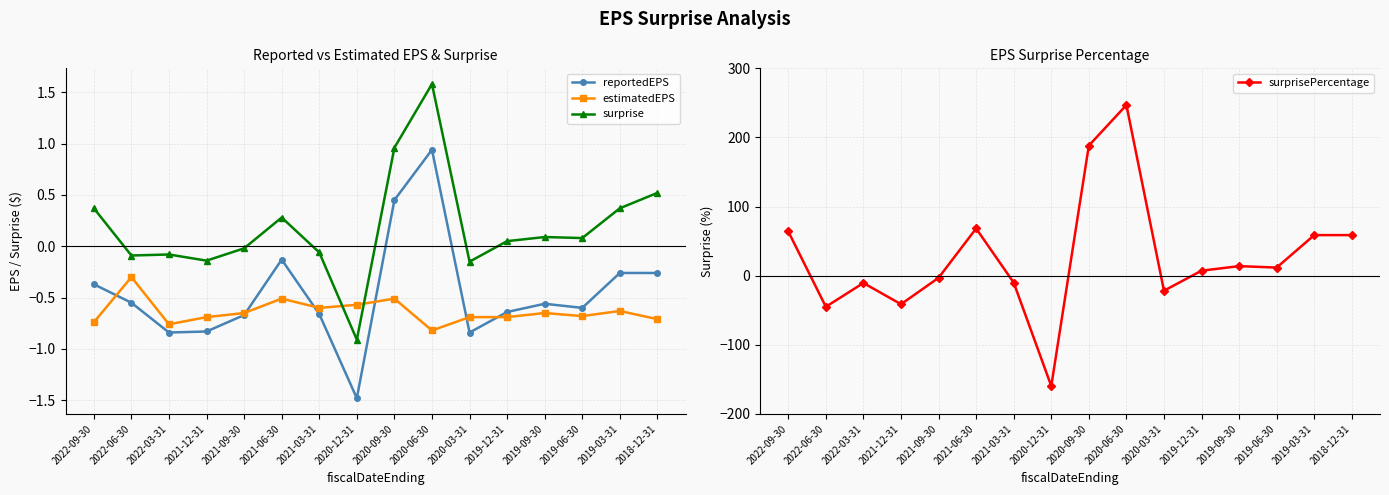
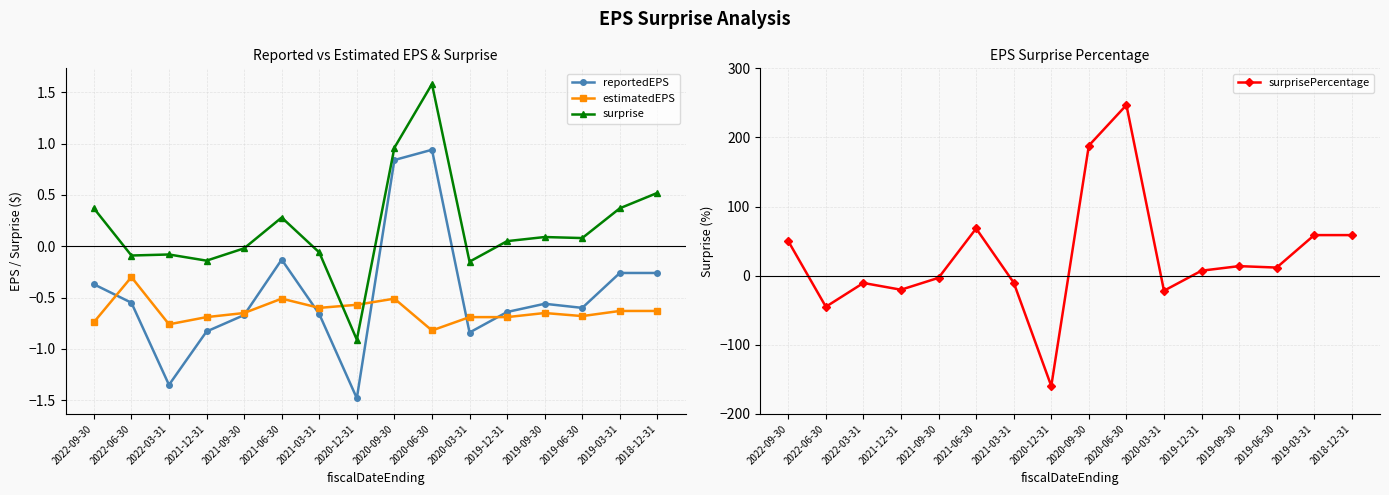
  {
    "Reported vs Estimated EPS & Surprise": {
      "reportedEPS": {
        "2022-09-30": -0.37,
        "2022-06-30": -0.55,
-       "2022-03-31": -0.84,
+       "2022-03-31": -1.35,
        "2021-12-31": -0.83,
        "2021-06-30": -0.13,
        "2021-03-31": -0.66,
        "2020-12-31": -1.48,
-       "2020-09-30": 0.45,
+       "2020-09-30": 0.84,
        "2020-06-30": 0.94,
        "2020-03-31": -0.84,
        "2019-12-31": -0.64,
        "2019-09-30": -0.56,
        "2019-06-30": -0.60,
        "2019-03-31": -0.26,
        "2018-12-31": -0.26
      },
      "estimatedEPS": {
        "2022-09-30": -0.74,
        "2022-06-30": -0.30,
        "2022-03-31": -0.76,
        "2021-12-31": -0.69,
        "2021-06-30": -0.51,
        "2021-03-31": -0.60,
        "2020-12-31": -0.57,
        "2020-09-30": -0.51,
        "2020-06-30": -0.82,
        "2020-03-31": -0.69,
        "2019-12-31": -0.69,
        "2019-09-30": -0.65,
        "2019-06-30": -0.68,
        "2019-03-31": -0.63,
-       "2018-12-31": -0.71
+       "2018-12-31": -0.63
      },
      "surprise": {
        "2022-09-30": 0.37,
        "2022-06-30": -0.09,
        "2022-03-31": -0.08,
        "2021-12-31": -0.14,
        "2021-09-30": -0.02,
        "2021-06-30": 0.28,
        "2021-03-31": -0.06,
        "2020-12-31": -0.91,
        "2020-09-30": 0.96,
        "2020-06-30": 1.58,
        "2020-03-31": -0.15,
        "2019-12-31": 0.05,
        "2019-09-30": 0.09,
        "2019-06-30": 0.08,
        "2019-03-31": 0.37,
        "2018-12-31": 0.52
      }
    },
    "EPS Surprise Percentage": {
-     "2022-09-30": 60,
+     "2022-09-30": 50,
      "2022-06-30": -40,
      "2022-03-31": -10,
-     "2021-12-31": -40,
+     "2021-12-31": -20,
      "2021-09-30": 0,
      "2021-06-30": 70,
      "2021-03-31": -10,
      "2020-12-31": -160,
      "2020-09-30": 190,
      "2020-06-30": 250,
      "2020-03-31": -20,
      "2019-12-31": 10,
      "2019-09-30": 10,
      "2019-06-30": 10,
      "2019-03-31": 60,
      "2018-12-31": 60
    }
  }
